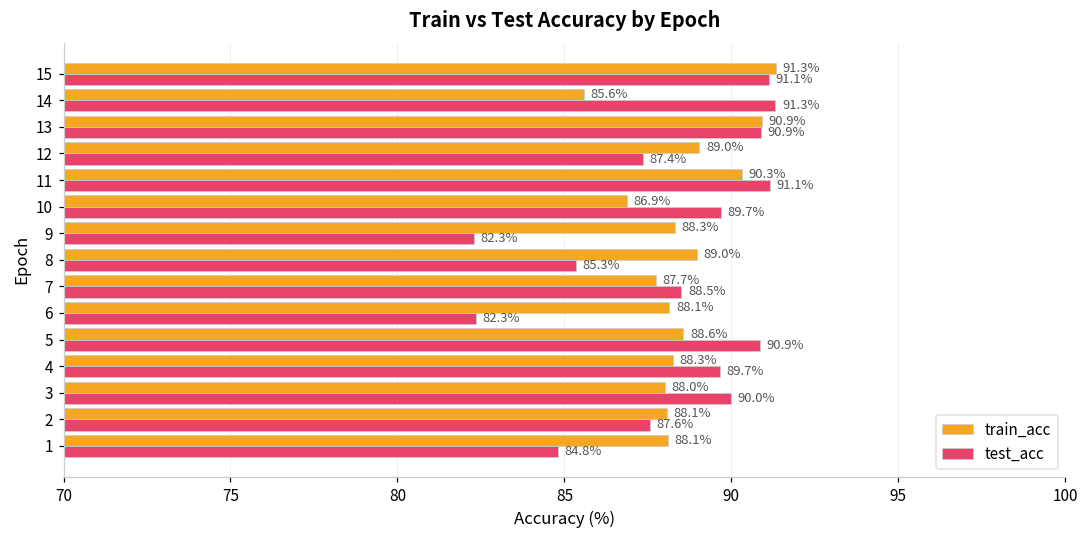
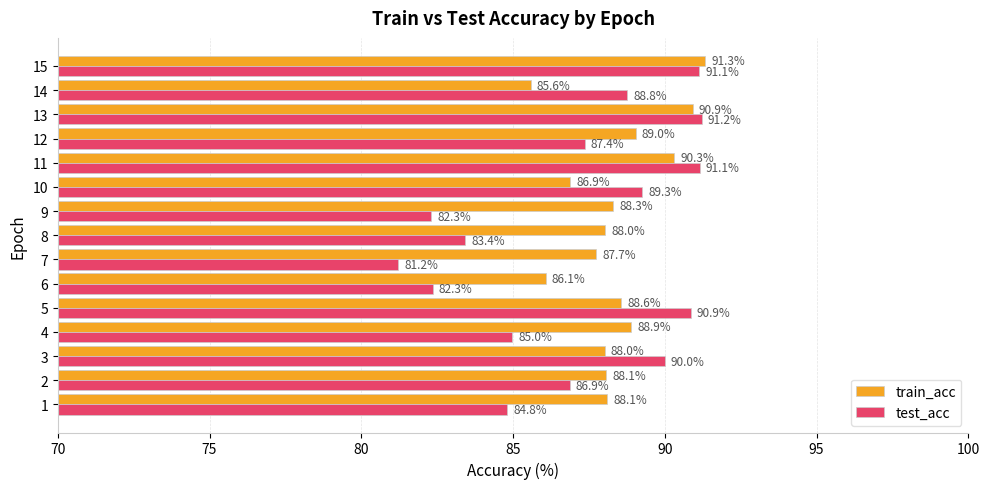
  {
    "train_acc": {
      "14": "85.6%",
      "12": "89.0%",
      "11": "90.3%",
      "10": "86.9%",
      "9": "88.3%",
-     "8": "89.0%",
+     "8": "88.0%",
      "7": "87.7%",
-     "6": "88.1%",
+     "6": "86.1%",
      "5": "88.6%",
-     "4": "88.3%",
+     "4": "88.9%",
      "3": "88.0%",
      "2": "88.1%",
      "1": "88.1%"
    },
    "test_acc": {
-     "14": "91.3%",
-     "13": "90.9%",
+     "14": "88.8%",
+     "13": "91.2%",
      "12": "87.4%",
      "11": "91.1%",
-     "10": "89.7%",
+     "10": "89.3%",
      "9": "82.3%",
-     "8": "85.3%",
-     "7": "88.5%",
+     "8": "83.4%",
+     "7": "81.2%",
      "6": "82.3%",
      "5": "90.9%",
-     "4": "89.7%",
+     "4": "85.0%",
      "3": "90.0%",
-     "2": "87.6%",
+     "2": "86.9%",
      "1": "84.8%"
    }
  }
